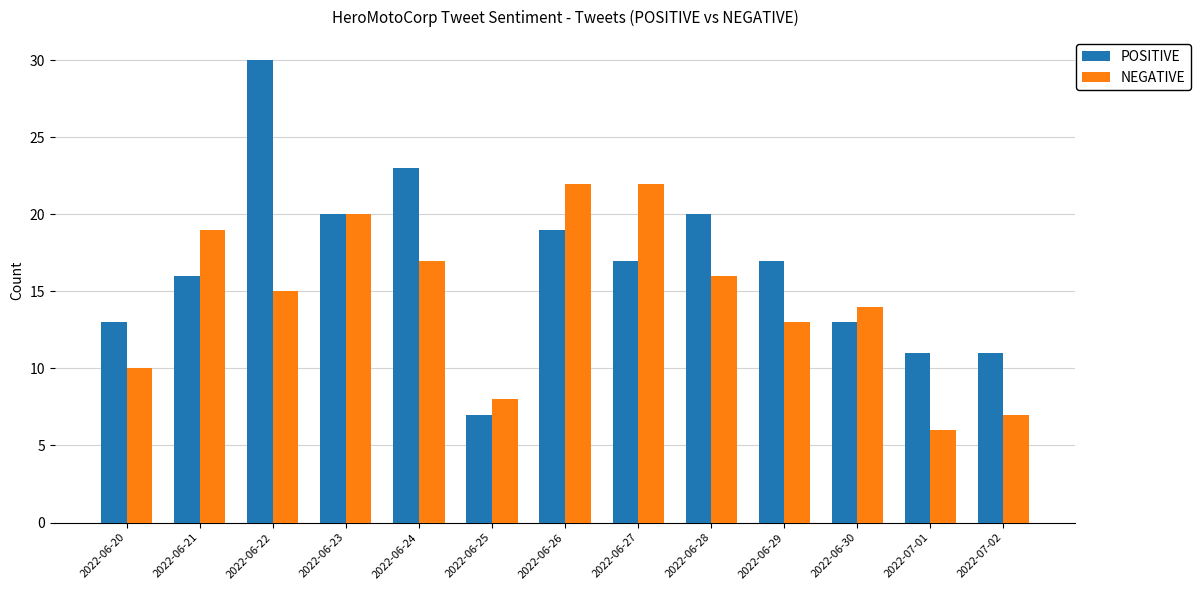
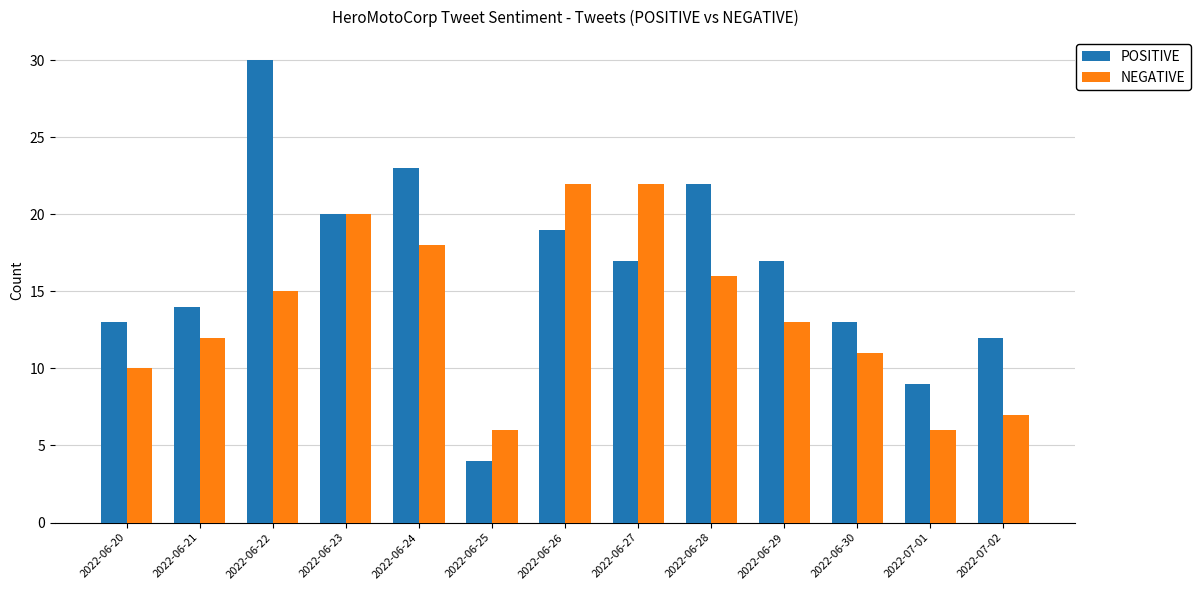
  {
    "POSITIVE": {
      "2022-06-20": 13,
-     "2022-06-21": 16,
+     "2022-06-21": 14,
      "2022-06-22": 30,
      "2022-06-23": 20,
      "2022-06-24": 23,
-     "2022-06-25": 7,
+     "2022-06-25": 4,
      "2022-06-26": 19,
      "2022-06-27": 17,
-     "2022-06-28": 20,
+     "2022-06-28": 22,
      "2022-06-29": 17,
      "2022-06-30": 13,
-     "2022-07-01": 11,
-     "2022-07-02": 11
+     "2022-07-01": 9,
+     "2022-07-02": 12
    },
    "NEGATIVE": {
      "2022-06-20": 10,
-     "2022-06-21": 19,
+     "2022-06-21": 12,
      "2022-06-22": 15,
      "2022-06-23": 20,
-     "2022-06-24": 17,
-     "2022-06-25": 8,
+     "2022-06-24": 18,
+     "2022-06-25": 6,
      "2022-06-26": 22,
      "2022-06-27": 22,
      "2022-06-28": 16,
      "2022-06-29": 13,
-     "2022-06-30": 14,
+     "2022-06-30": 11,
      "2022-07-01": 6,
      "2022-07-02": 7
    }
  }
